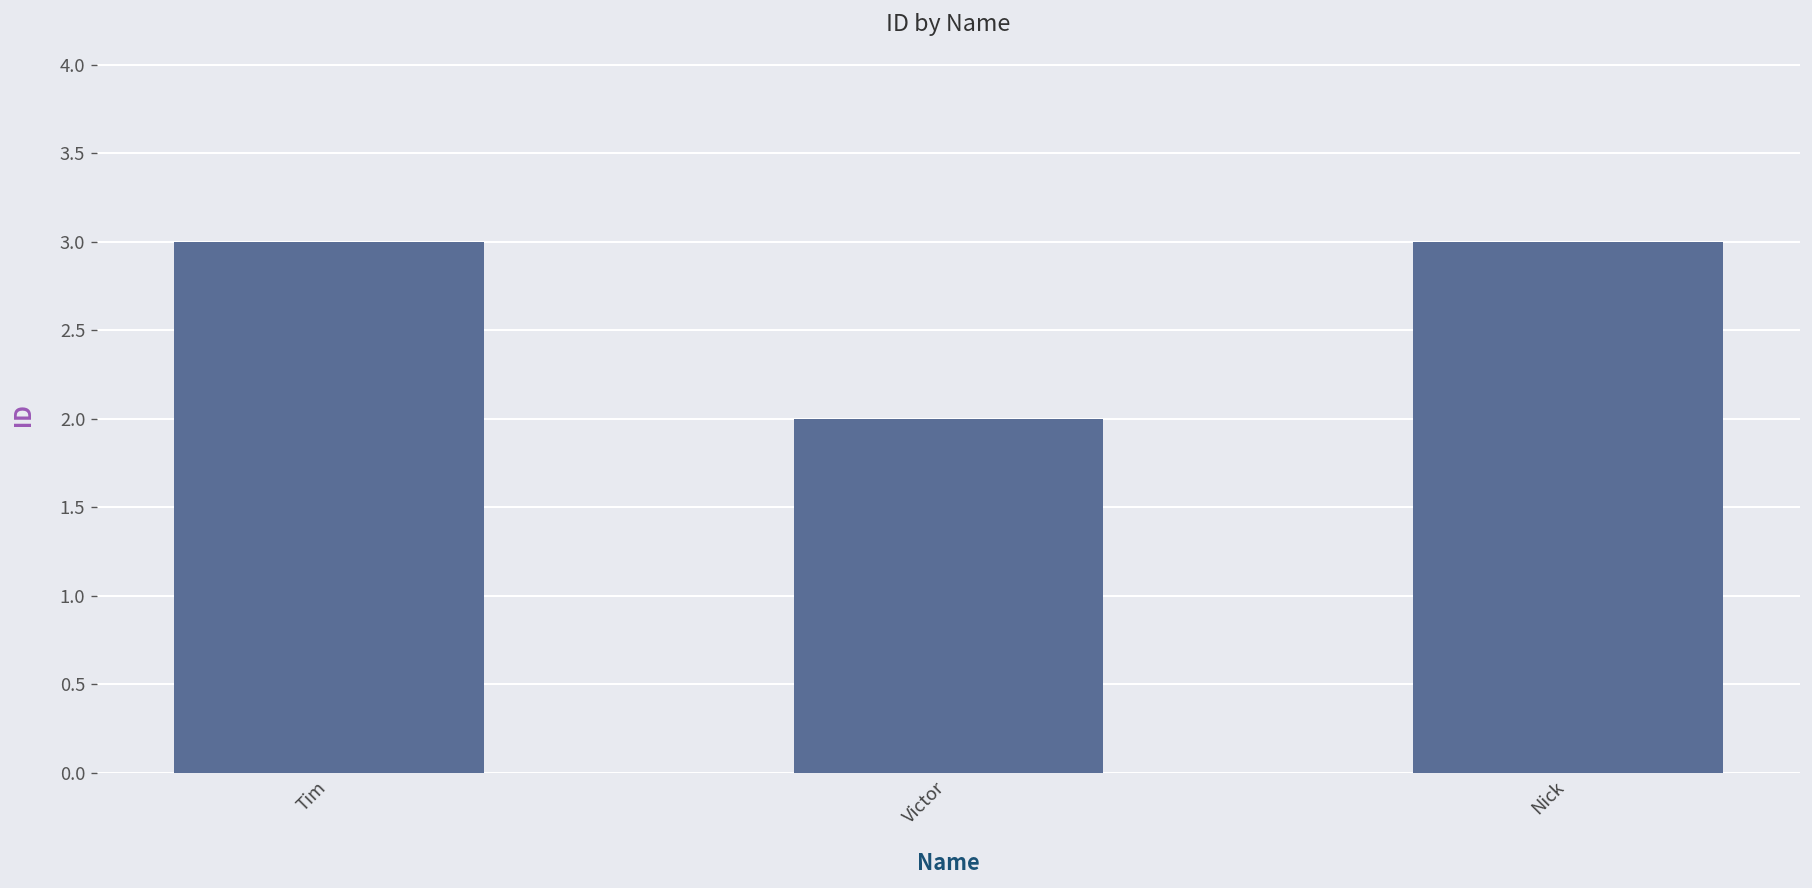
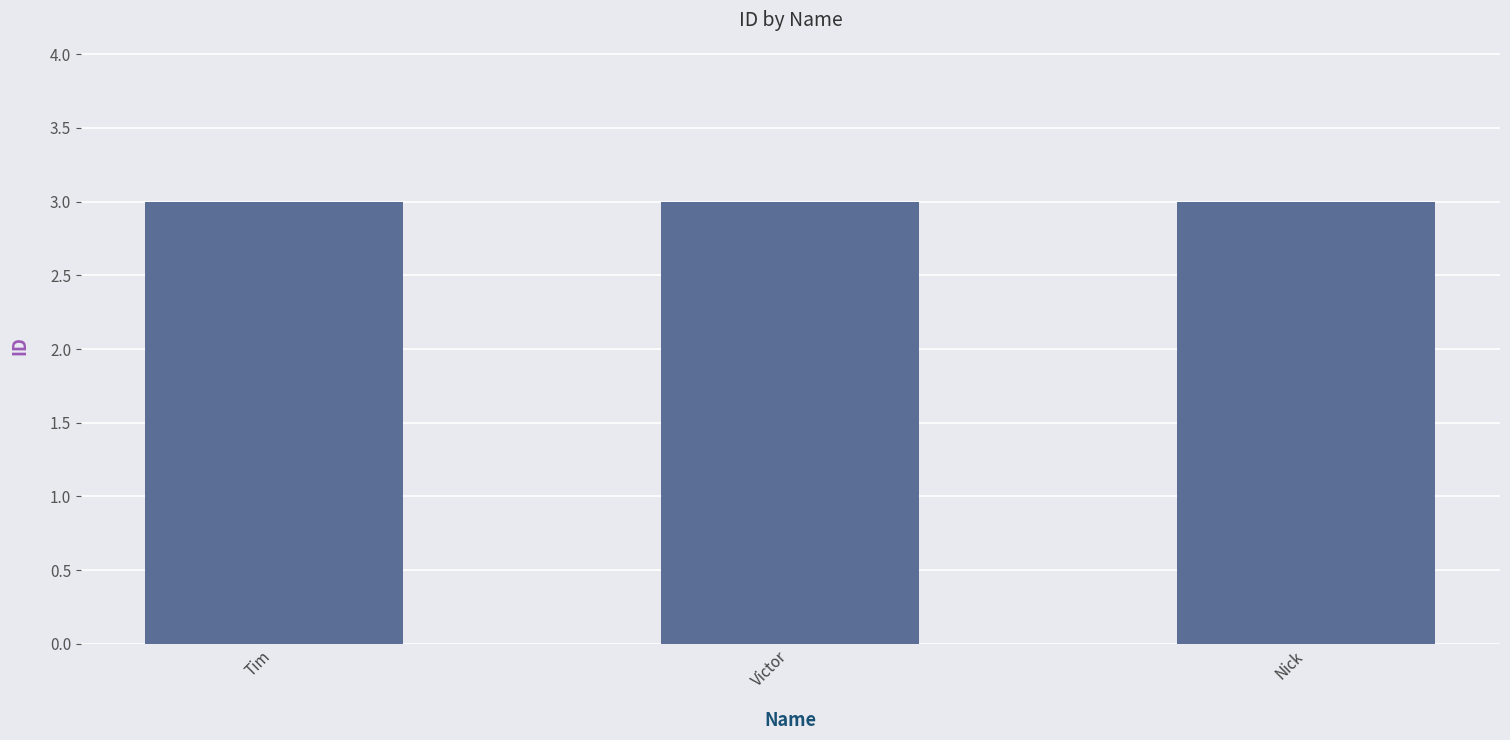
  {
    "Tim": 3,
-   "Victor": 2,
+   "Victor": 3,
    "Nick": 3
  }
